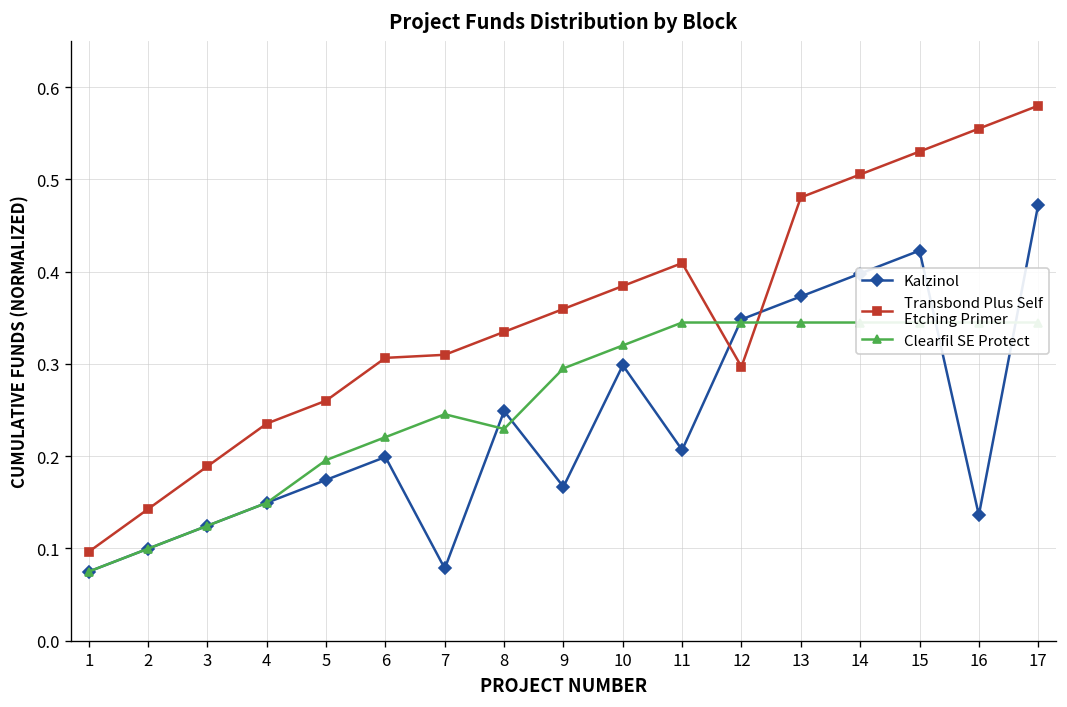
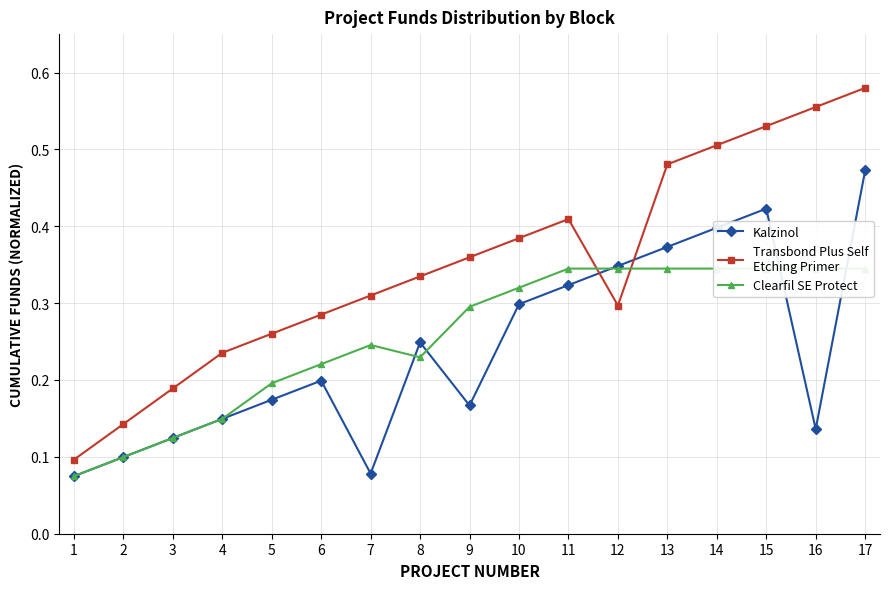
  {
    "Kalzinol": {
      "5": 0.17,
      "6": 0.20,
      "7": 0.08,
      "8": 0.25,
      "9": 0.17,
      "10": 0.30,
-     "11": 0.21,
+     "11": 0.32,
      "12": 0.35,
      "13": 0.37,
      "15": 0.42,
      "16": 0.14,
      "17": 0.47
    },
    "Transbond Plus Self Etching Primer": {
      "1": 0.10,
      "2": 0.14,
      "3": 0.19,
      "4": 0.24,
      "5": 0.26,
-     "6": 0.31,
+     "6": 0.29,
      "7": 0.31,
      "8": 0.33,
      "9": 0.36,
      "10": 0.38,
      "11": 0.41,
      "12": 0.30,
      "13": 0.48,
      "14": 0.51,
      "15": 0.53,
      "16": 0.56,
      "17": 0.58
    },
    "Clearfil SE Protect": {
      "5": 0.20,
      "6": 0.22,
      "7": 0.25,
      "8": 0.23,
      "9": 0.30,
      "10": 0.32,
      "11": 0.34,
      "12": 0.34,
      "13": 0.34
    }
  }
